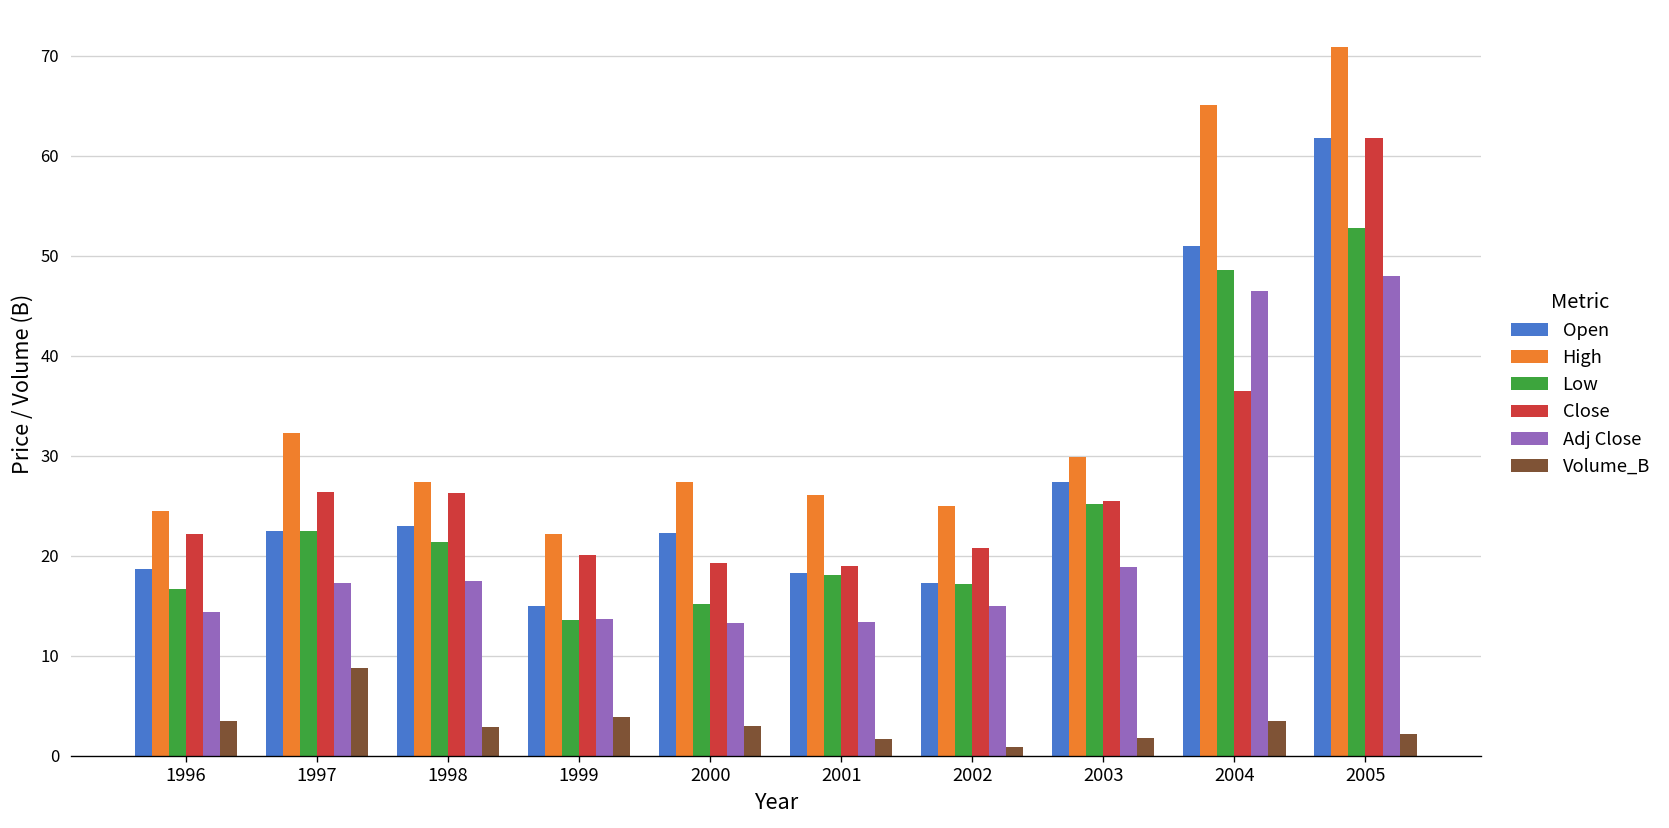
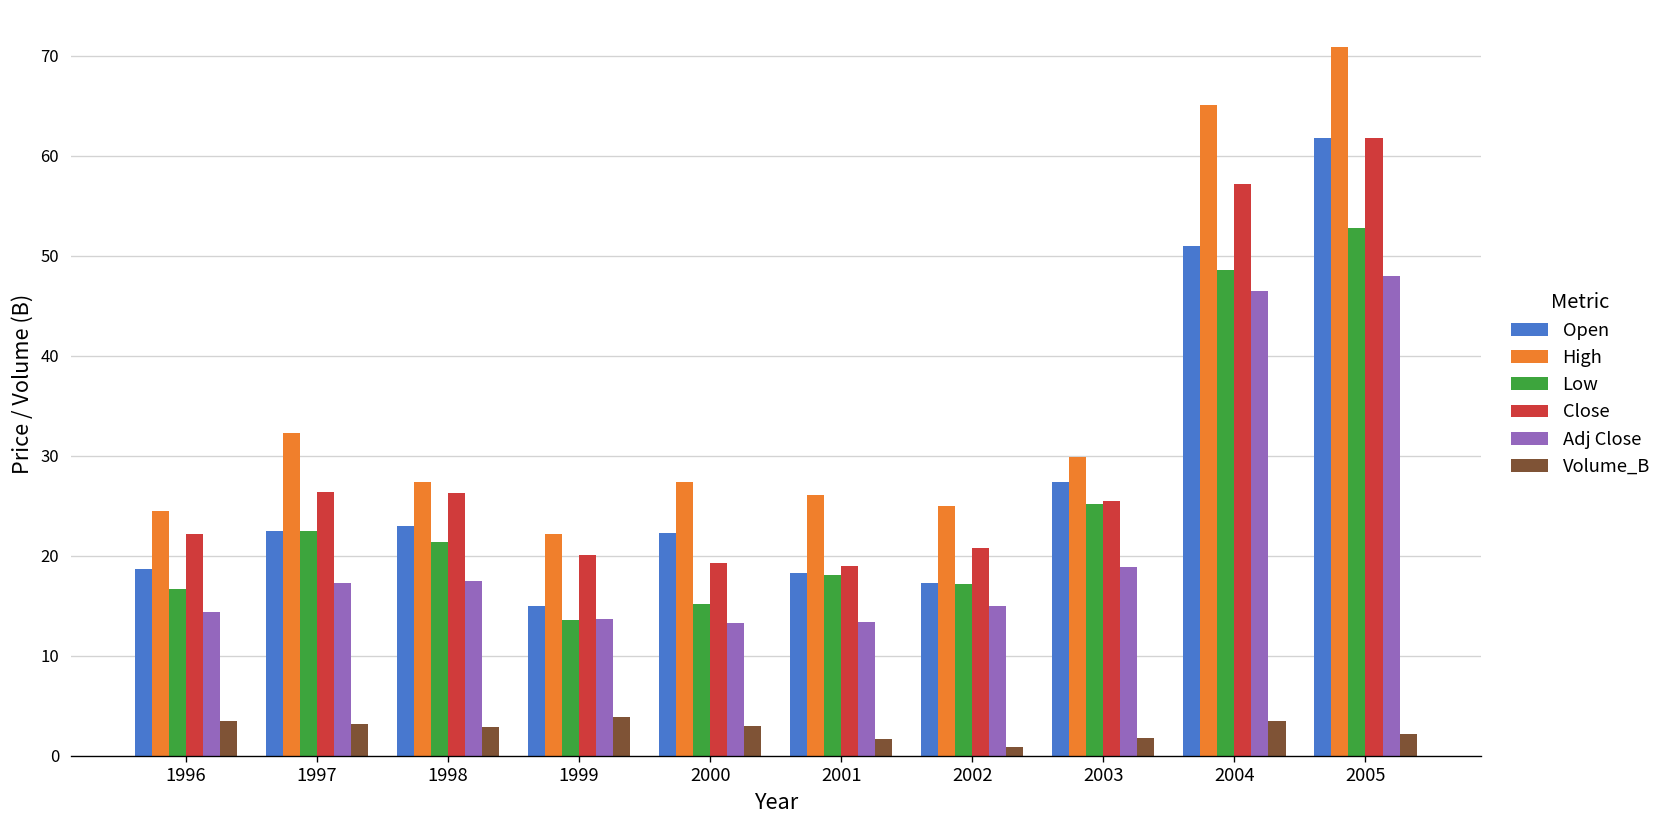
  {
    "Open": {
      "1996": 19,
      "1997": 23,
      "1998": 23,
      "1999": 15,
      "2000": 22,
      "2001": 18,
      "2002": 17,
      "2003": 27,
      "2004": 51,
      "2005": 62
    },
    "High": {
      "1996": 24,
      "1997": 32,
      "1998": 27,
      "1999": 22,
      "2000": 27,
      "2001": 26,
      "2002": 25,
      "2003": 30,
      "2004": 65,
      "2005": 71
    },
    "Low": {
      "1996": 17,
      "1997": 23,
      "1998": 21,
      "1999": 14,
      "2000": 15,
      "2001": 18,
      "2002": 17,
      "2003": 25,
      "2004": 49,
      "2005": 53
    },
    "Close": {
      "1996": 22,
      "1997": 26,
      "1998": 26,
      "1999": 20,
      "2000": 19,
      "2001": 19,
      "2002": 21,
      "2003": 25,
-     "2004": 36,
+     "2004": 57,
      "2005": 62
    },
    "Adj Close": {
      "1996": 14,
      "1997": 17,
      "1998": 18,
      "1999": 14,
      "2000": 13,
      "2001": 13,
      "2002": 15,
      "2003": 19,
      "2004": 46,
      "2005": 48
    },
    "Volume_B": {
      "1996": 4,
-     "1997": 9,
+     "1997": 3,
      "1998": 3,
      "1999": 4,
      "2000": 3,
      "2001": 2,
      "2002": 1,
      "2003": 2,
      "2004": 4,
      "2005": 2
    }
  }
